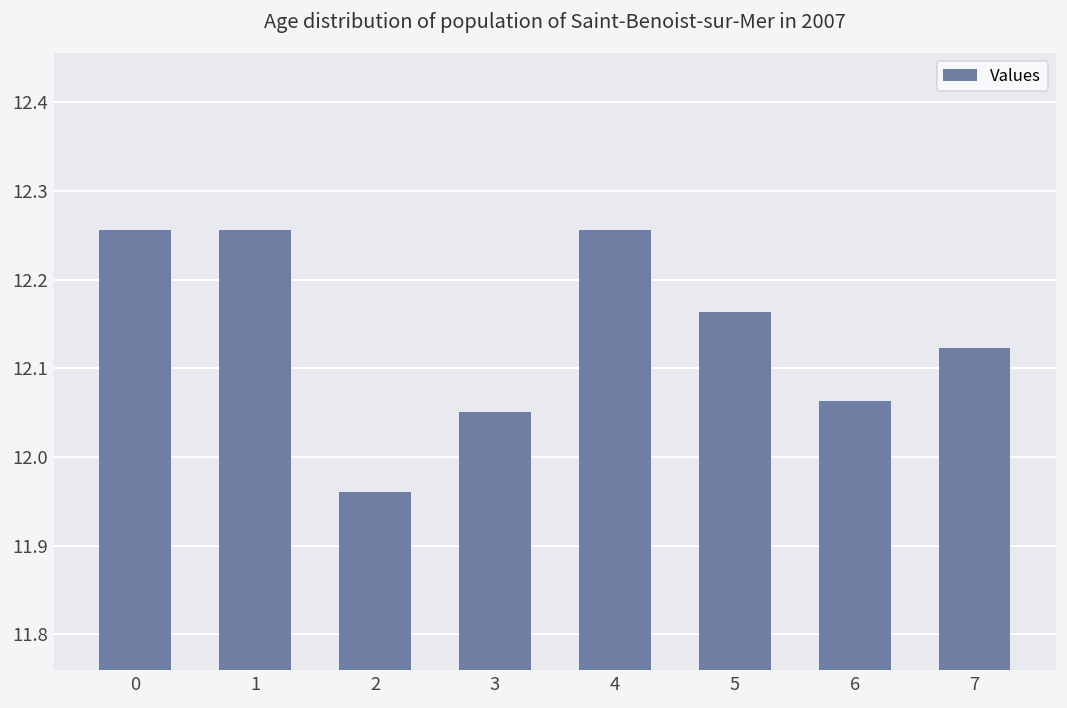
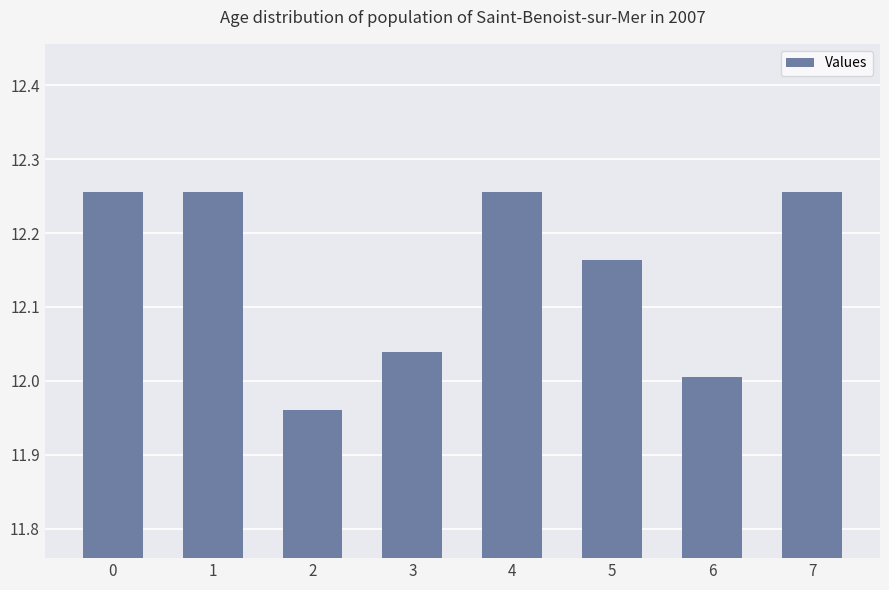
  {
    "0": 12.26,
    "1": 12.26,
    "2": 11.96,
-   "3": 12.05,
+   "3": 12.04,
    "4": 12.26,
    "5": 12.16,
-   "6": 12.06,
-   "7": 12.12
+   "6": 12.01,
+   "7": 12.26
  }
